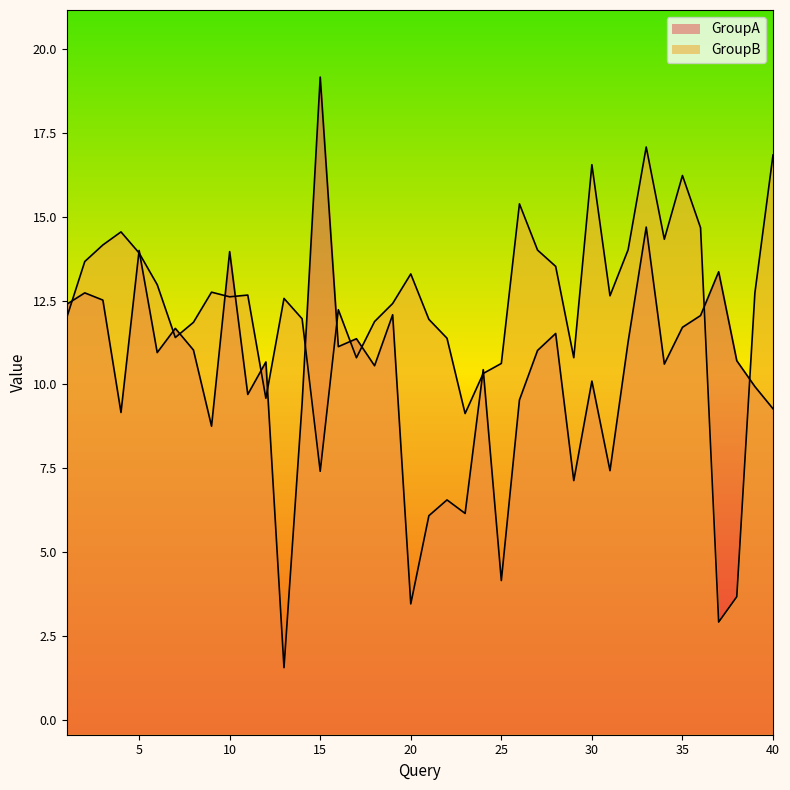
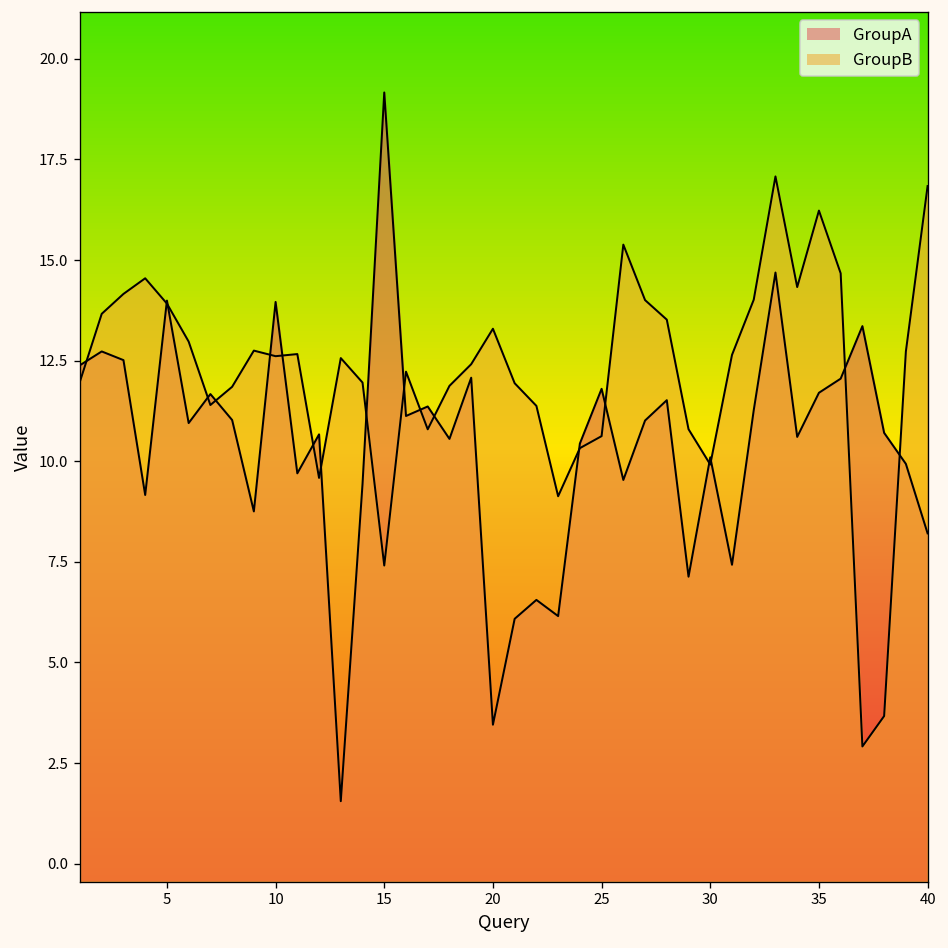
  {
    "GroupA": {
      "10": 14.0,
      "15": 19.2,
      "20": 3.5,
-     "25": 4.2,
+     "25": 11.8,
      "30": 10.1,
      "35": 11.7,
-     "40": 9.3
+     "40": 8.2
    },
    "GroupB": {
      "10": 12.6,
      "15": 7.4,
      "20": 13.3,
      "25": 10.6,
-     "30": 16.6,
+     "30": 9.9,
      "35": 16.2,
      "40": 16.8
    }
  }
